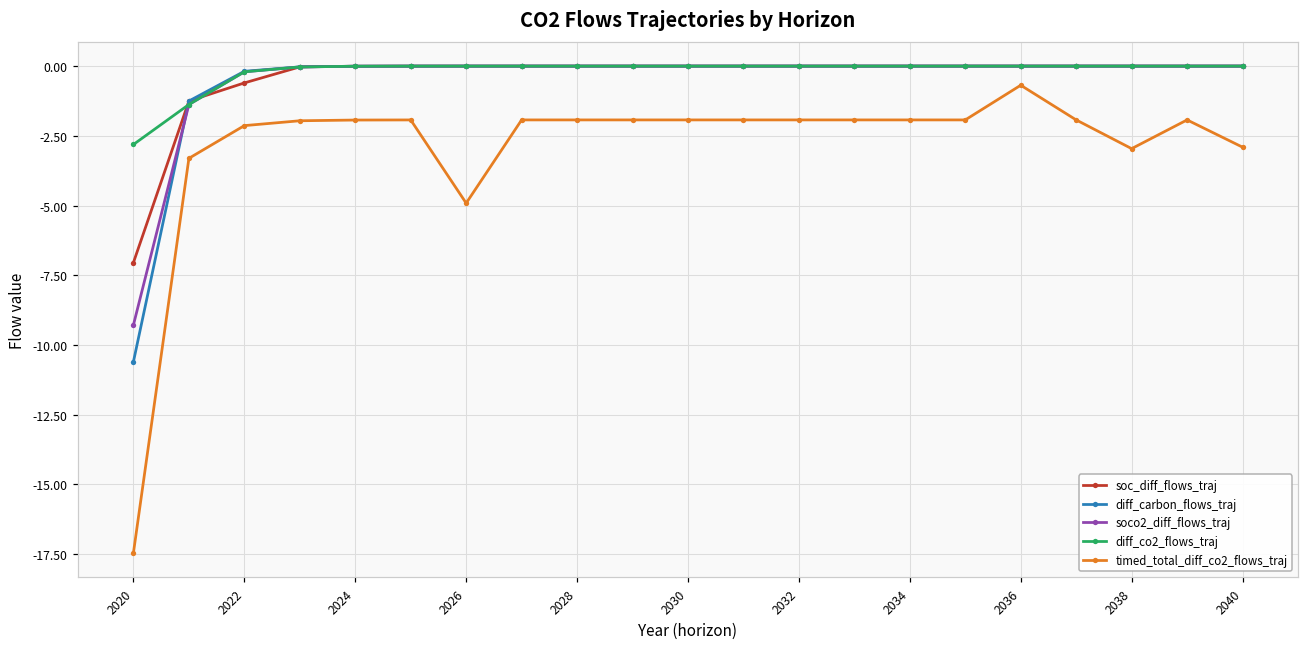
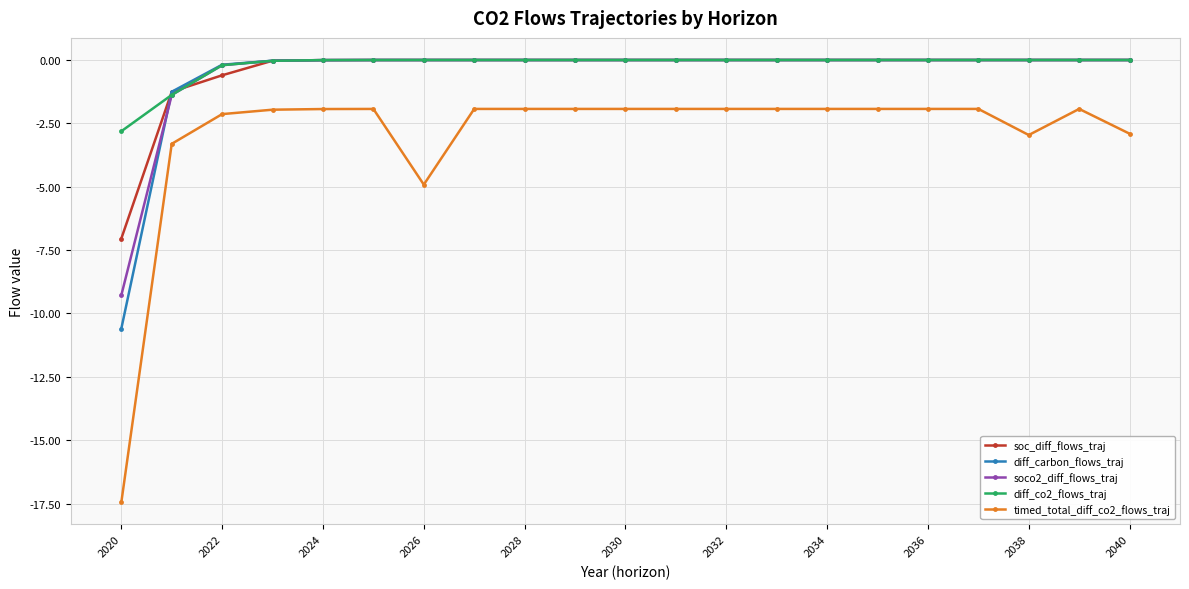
  {
    "soc_diff_flows_traj": {
      "2020": -7.0,
      "2022": -0.6
    },
    "diff_carbon_flows_traj": {
      "2020": -10.6
    },
    "soco2_diff_flows_traj": {
      "2020": -9.3
    },
    "diff_co2_flows_traj": {
      "2020": -2.8
    },
    "timed_total_diff_co2_flows_traj": {
      "2020": -17.5,
      "2022": -2.1,
      "2024": -1.9,
      "2026": -4.9,
      "2028": -1.9,
      "2030": -1.9,
      "2032": -1.9,
      "2034": -1.9,
-     "2036": -0.7,
+     "2036": -1.9,
      "2038": -3.0,
      "2040": -2.9
    }
  }
